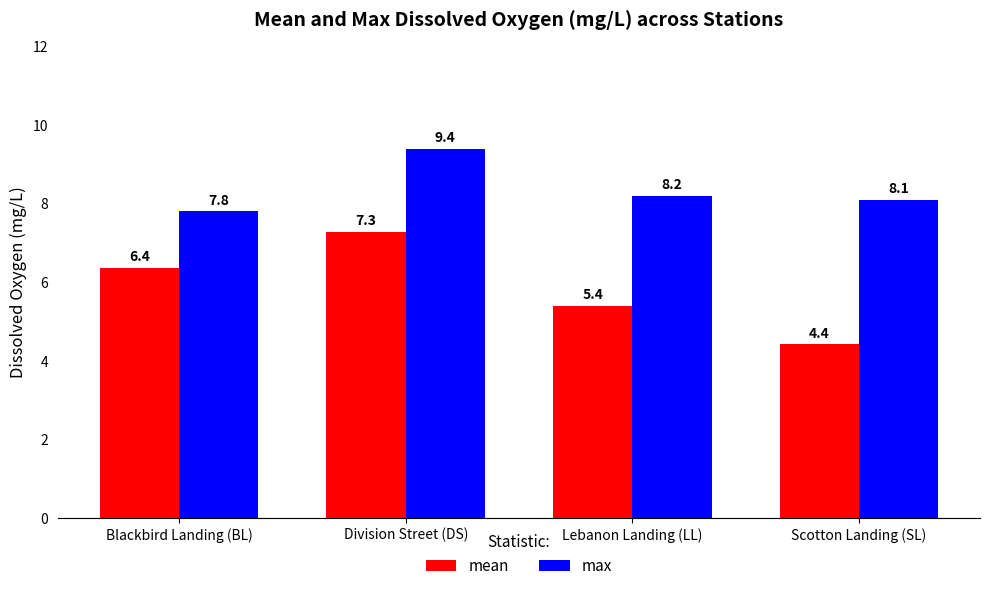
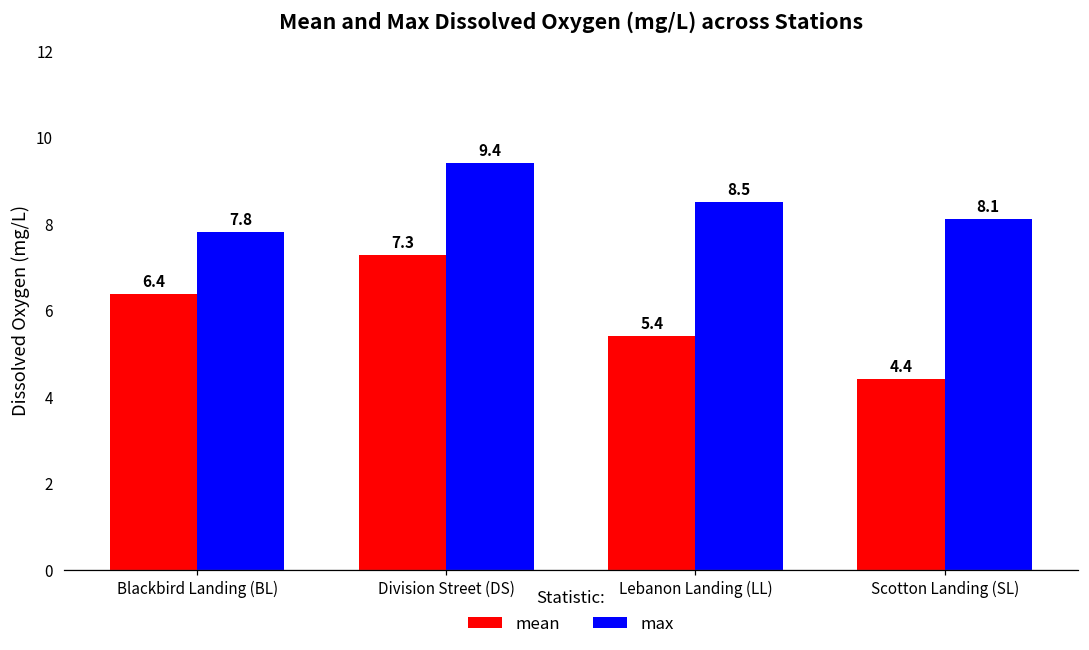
  {
    "mean": {
      "Blackbird Landing (BL)": 6.4,
      "Division Street (DS)": 7.3,
      "Lebanon Landing (LL)": 5.4,
      "Scotton Landing (SL)": 4.4
    },
    "max": {
      "Blackbird Landing (BL)": 7.8,
      "Division Street (DS)": 9.4,
-     "Lebanon Landing (LL)": 8.2,
+     "Lebanon Landing (LL)": 8.5,
      "Scotton Landing (SL)": 8.1
    }
  }
